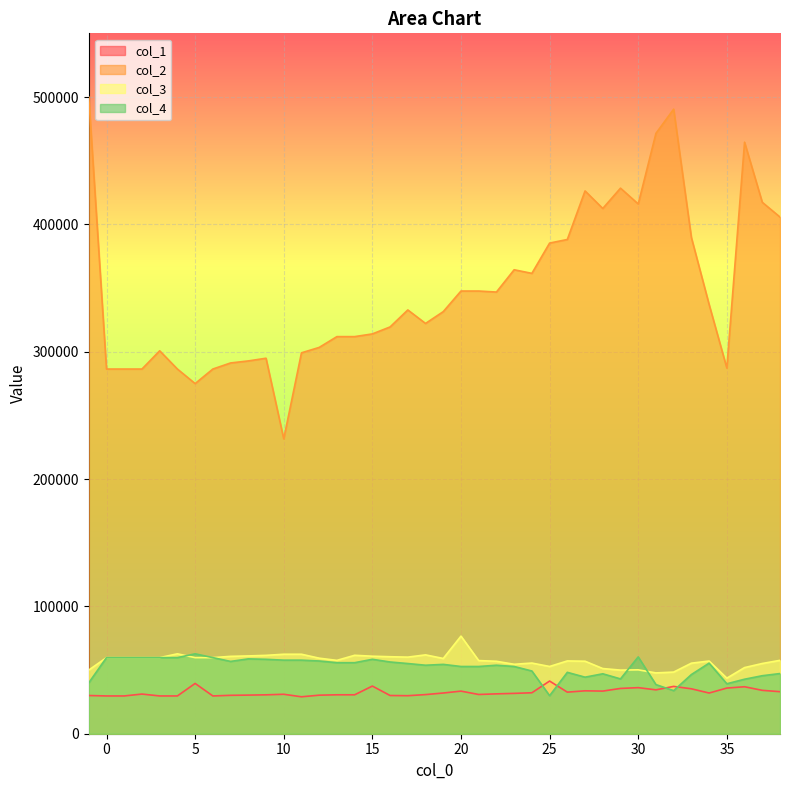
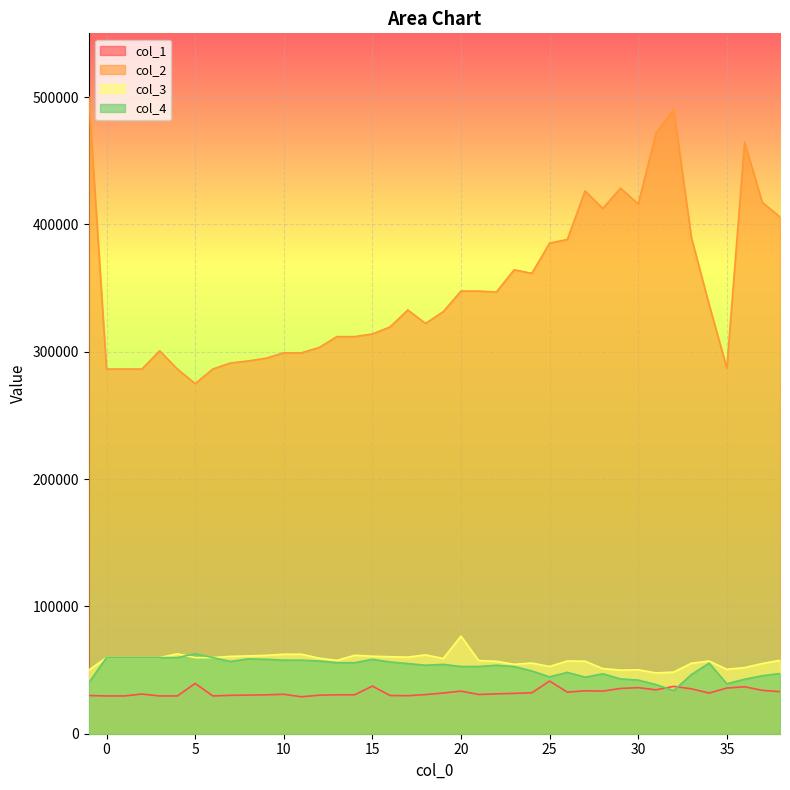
  {
    "col_1": {
      "0": 30000,
      "5": 39000,
      "10": 31000,
      "15": 37000,
      "20": 33000,
      "25": 41000,
      "30": 36000,
      "35": 36000
    },
    "col_2": {
      "0": 286000,
      "5": 275000,
-     "10": 232000,
+     "10": 299000,
      "15": 314000,
      "20": 348000,
      "25": 385000,
      "30": 416000,
      "35": 287000
    },
    "col_3": {
      "5": 60000,
      "10": 62000,
      "15": 61000,
      "20": 77000,
      "25": 53000,
      "30": 50000,
-     "35": 44000
+     "35": 51000
    },
    "col_4": {
      "5": 63000,
      "10": 58000,
      "15": 58000,
      "20": 53000,
-     "25": 30000,
-     "30": 60000,
+     "25": 45000,
+     "30": 42000,
      "35": 39000
    }
  }
